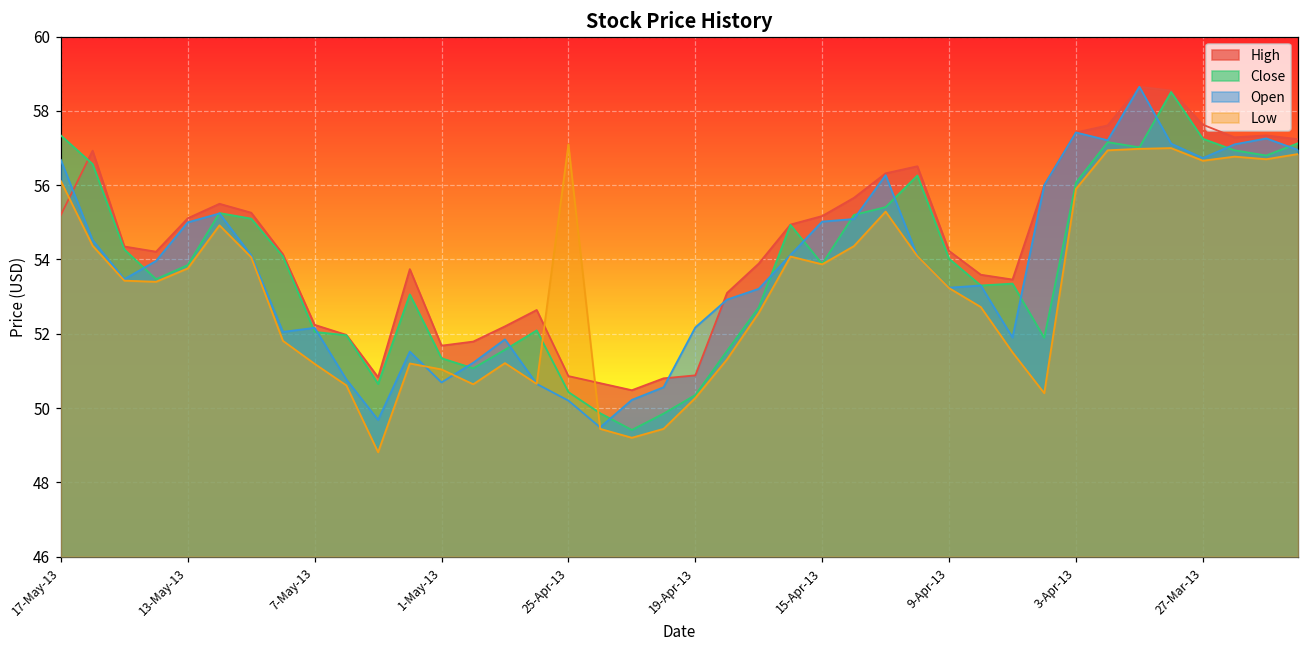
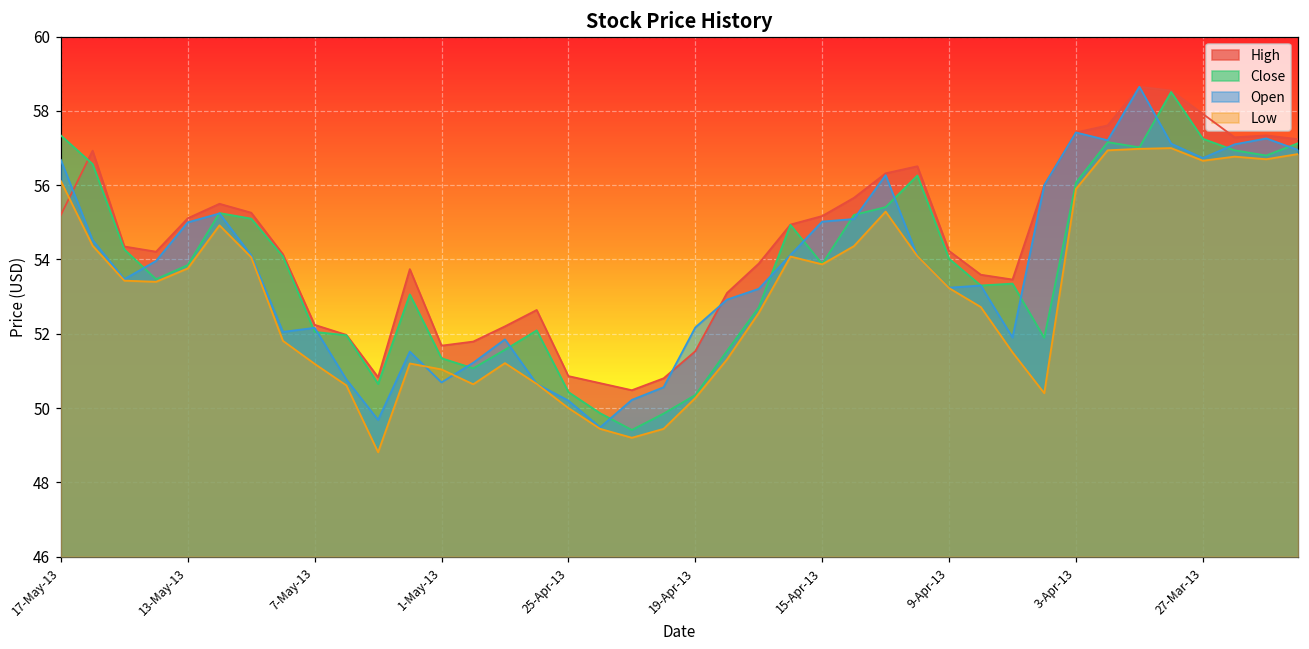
  {
    "High": {
      "17-May-13": 55.2,
      "13-May-13": 55.1,
      "7-May-13": 52.2,
      "1-May-13": 51.7,
      "25-Apr-13": 50.9,
-     "19-Apr-13": 50.9,
+     "19-Apr-13": 51.5,
      "15-Apr-13": 55.2,
      "9-Apr-13": 54.2,
-     "27-Mar-13": 57.6
+     "27-Mar-13": 57.9
    },
    "Close": {
      "17-May-13": 57.3,
      "13-May-13": 53.9,
      "7-May-13": 52.1,
      "1-May-13": 51.3,
      "25-Apr-13": 50.4,
      "19-Apr-13": 50.4,
      "9-Apr-13": 54.0,
      "3-Apr-13": 56.1,
      "27-Mar-13": 57.3
    },
    "Open": {
      "17-May-13": 56.7,
      "13-May-13": 55.0,
      "7-May-13": 52.2,
      "1-May-13": 50.7,
      "25-Apr-13": 50.2,
      "19-Apr-13": 52.2,
      "15-Apr-13": 55.0
    },
    "Low": {
      "17-May-13": 56.1,
      "13-May-13": 53.8,
      "7-May-13": 51.2,
      "1-May-13": 51.0,
-     "25-Apr-13": 57.1,
+     "25-Apr-13": 50.0,
      "19-Apr-13": 50.3,
      "3-Apr-13": 55.9
    }
  }
